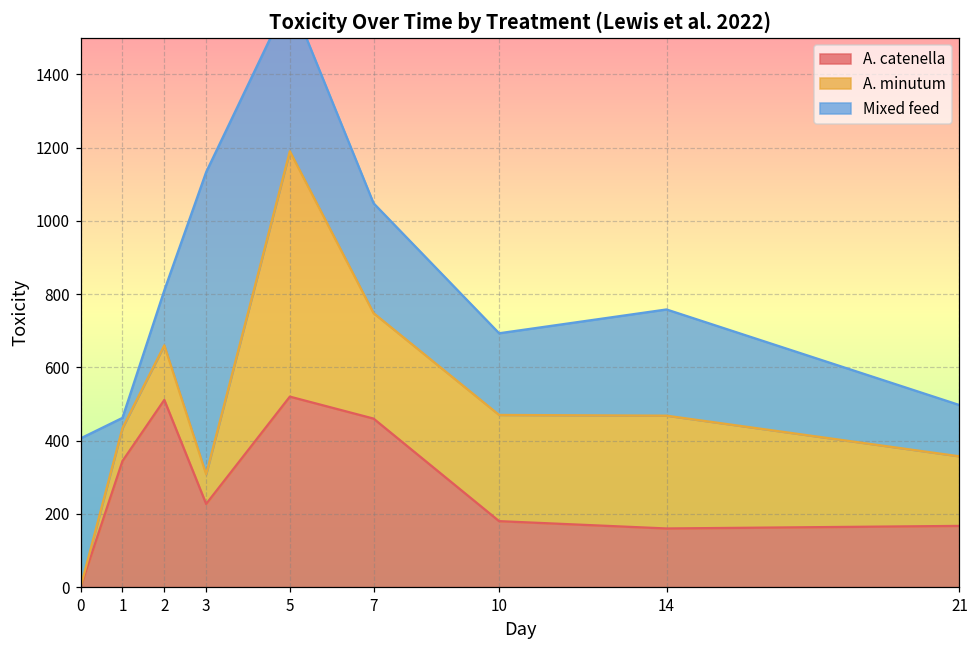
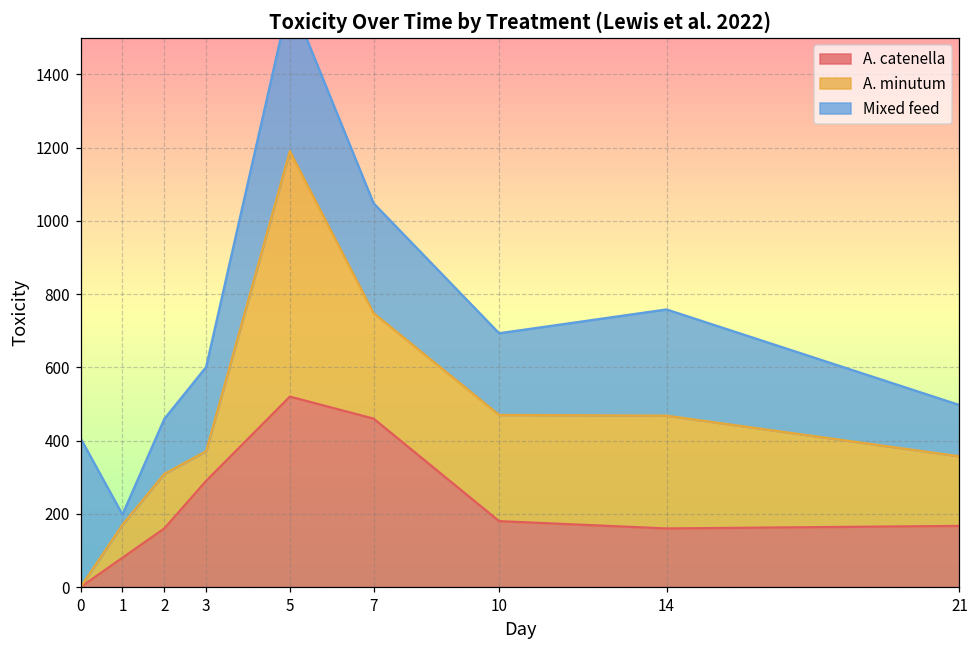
  {
    "A. catenella": {
-     "1": 340,
-     "2": 510,
-     "3": 230,
+     "1": 80,
+     "2": 160,
+     "3": 290,
      "5": 520,
      "7": 460,
      "10": 180,
      "14": 160,
      "21": 170
    },
    "A. minutum": {
      "1": 90,
      "2": 150,
      "3": 80,
      "5": 670,
      "7": 290,
      "10": 290,
      "14": 310,
      "21": 190
    },
    "Mixed feed": {
      "0": 410,
      "1": 30,
      "2": 150,
-     "3": 830,
+     "3": 230,
      "7": 300,
      "10": 220,
      "14": 290,
      "21": 140
    }
  }
